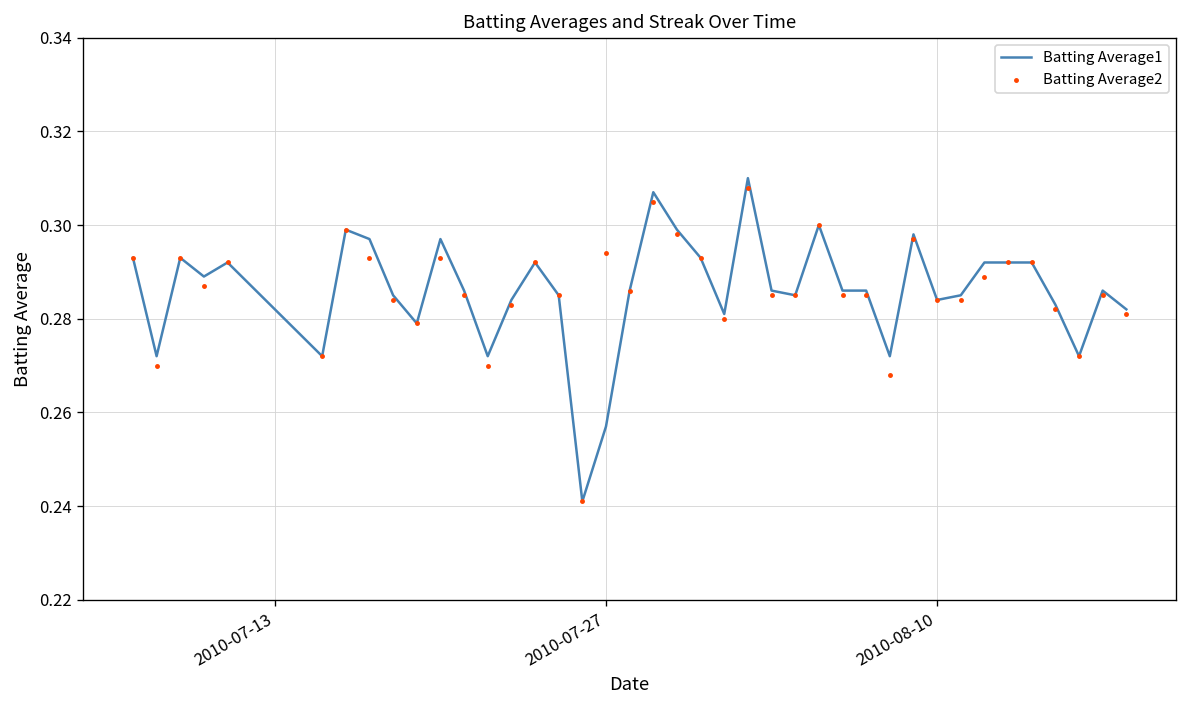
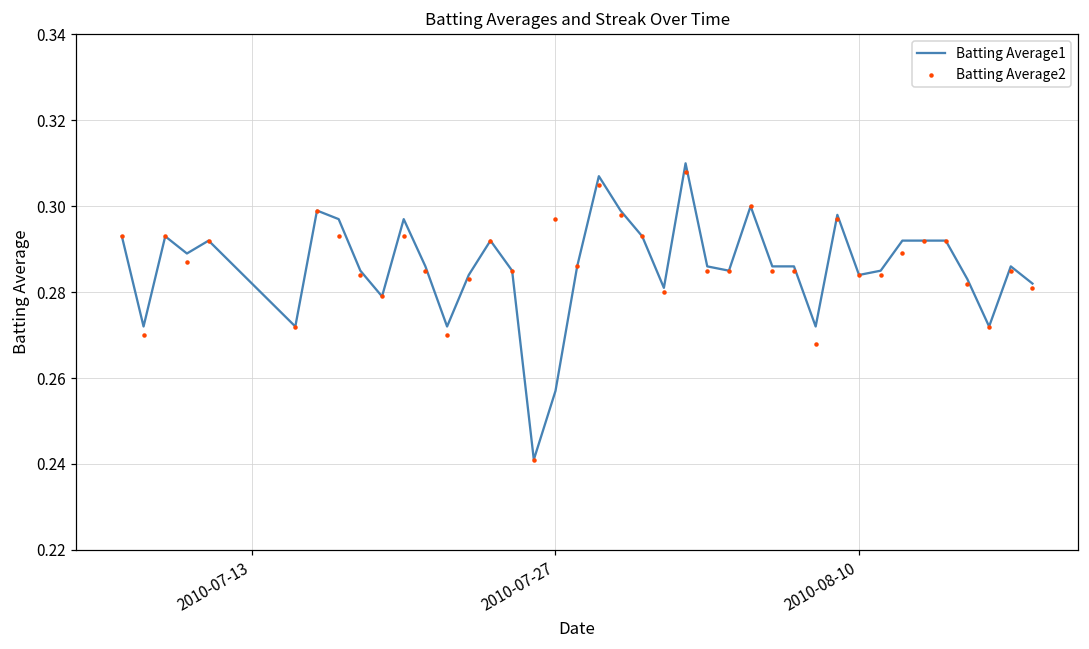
  {
    "Batting Average2": {
-     "2010-07-27": 0.294
+     "2010-07-27": 0.297
    },
    "Batting Average1": {
      "2010-07-27": 0.257
    }
  }
